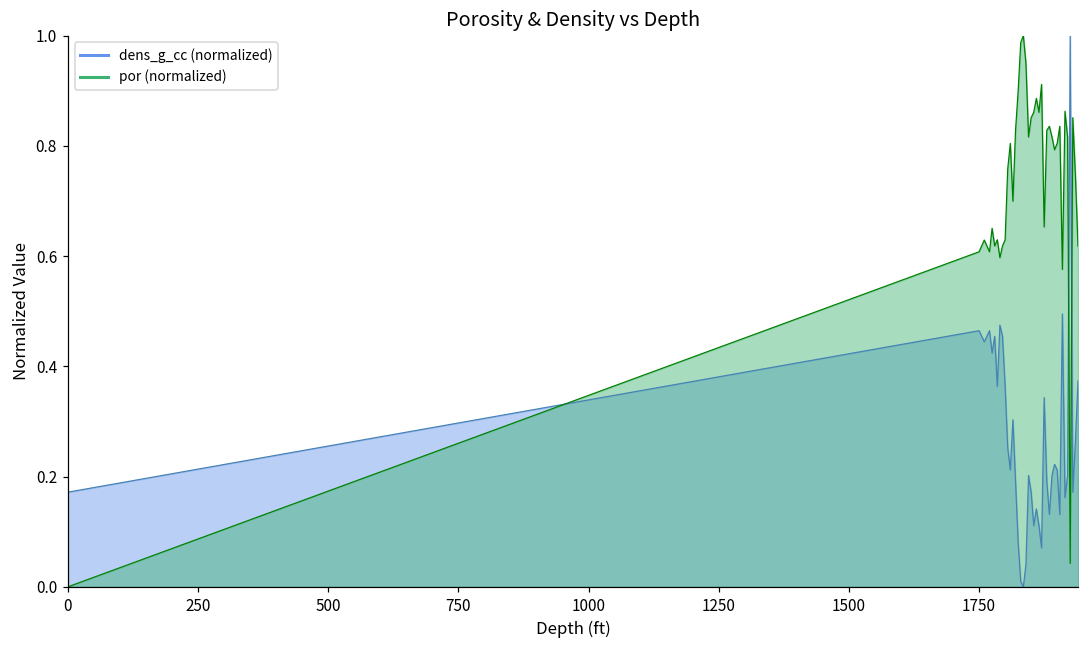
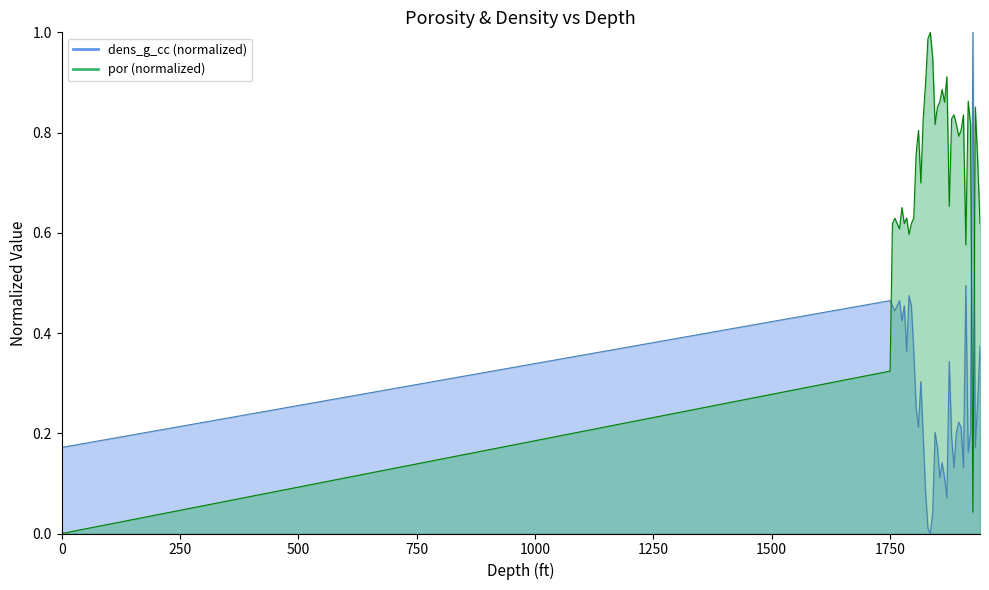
  {
    "dens_g_cc (normalized)": {
      "0": 0.17,
      "1750": 0.46
    },
    "por (normalized)": {
      "0": 0.00,
-     "1750": 0.61
+     "1750": 0.32
    }
  }
